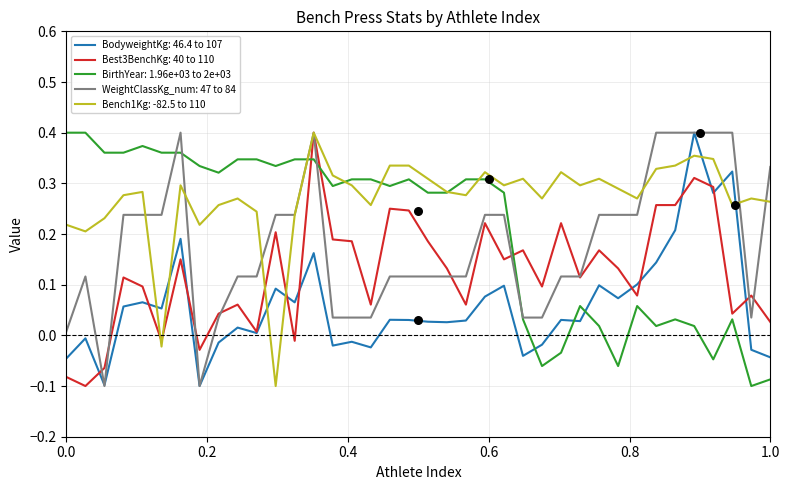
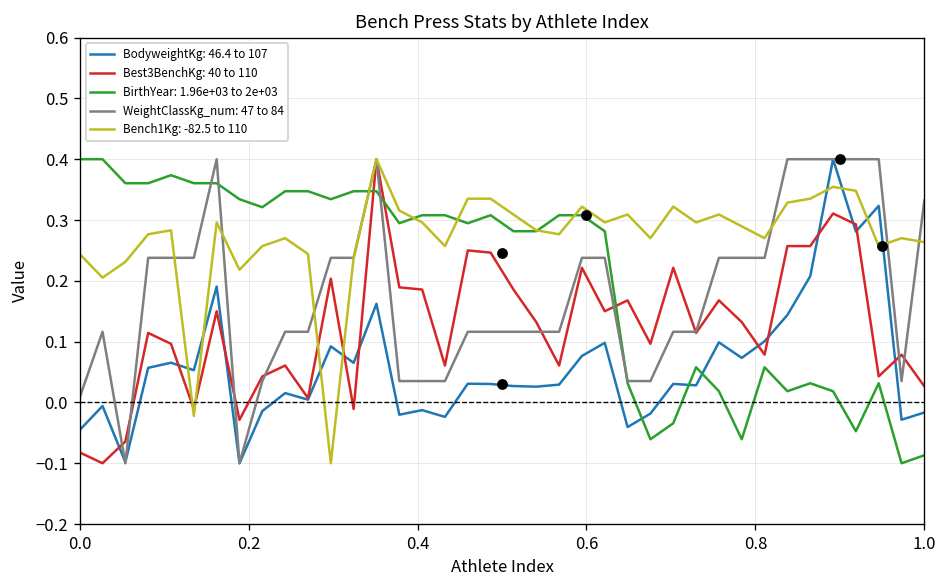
  {
    "BodyweightKg: 46.4 to 107": {
      "0.0": -0.05,
-     "1.0": -0.04
+     "1.0": -0.02
    },
    "Best3BenchKg: 40 to 110": {
      "0.0": -0.08,
      "1.0": 0.03
    },
    "BirthYear: 1.96e+03 to 2e+03": {
      "0.0": 0.40,
      "1.0": -0.09
    },
    "WeightClassKg_num: 47 to 84": {
      "0.0": 0.01,
      "1.0": 0.33
    },
    "Bench1Kg: -82.5 to 110": {
-     "0.0": 0.22,
+     "0.0": 0.24,
      "1.0": 0.26
    }
  }
